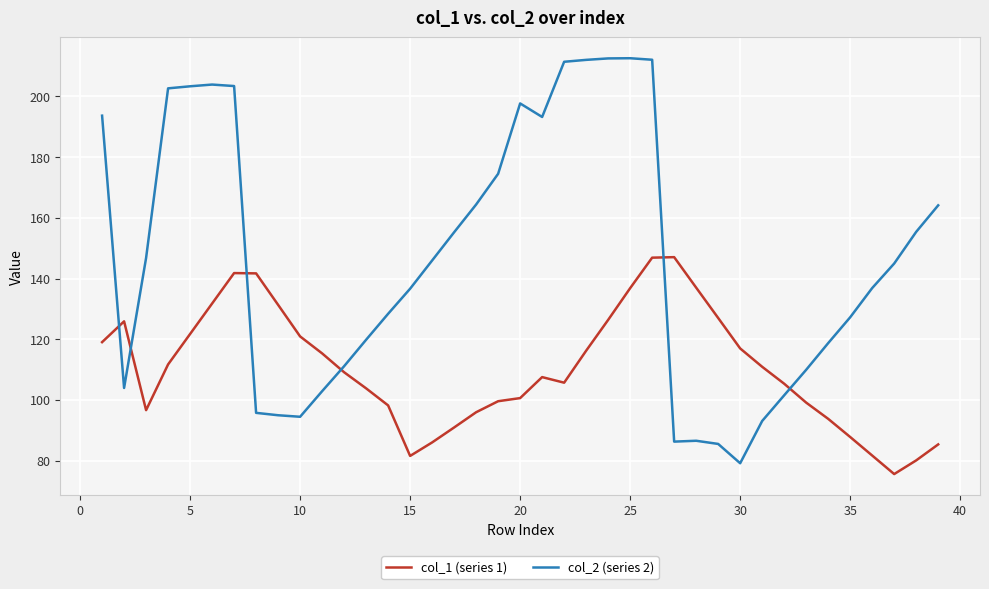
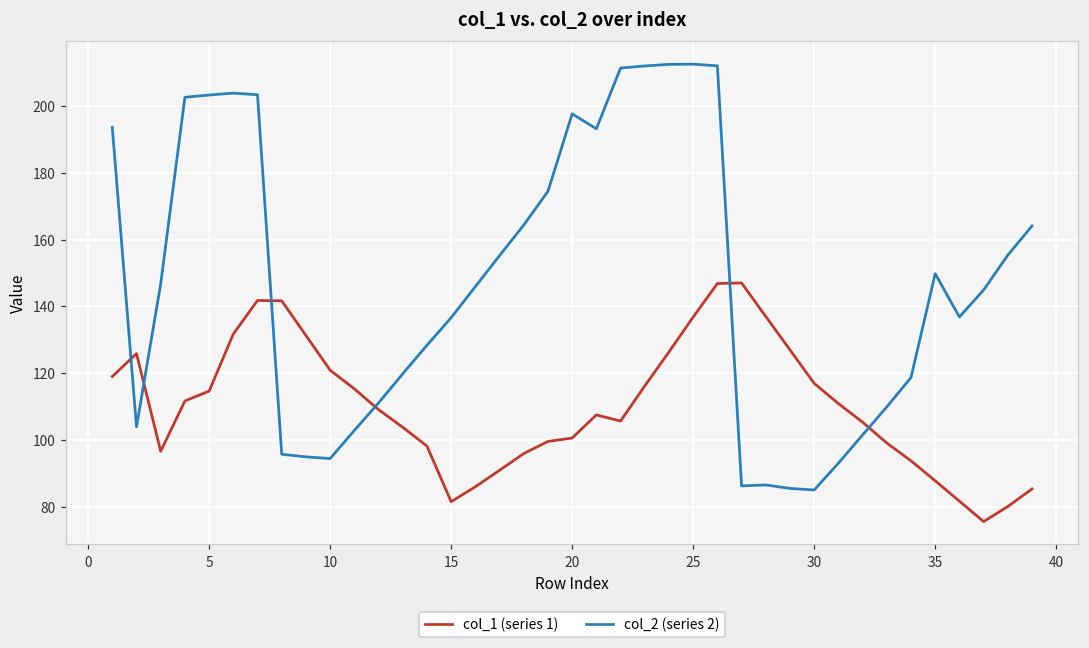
  {
    "col_1 (series 1)": {
-     "5": 122,
+     "5": 115,
      "10": 121,
      "15": 82,
      "20": 101,
      "25": 137,
      "30": 117,
      "35": 88
    },
    "col_2 (series 2)": {
      "5": 203,
      "10": 94,
      "15": 137,
      "20": 198,
      "25": 213,
-     "30": 79,
-     "35": 127
+     "30": 85,
+     "35": 150
    }
  }
